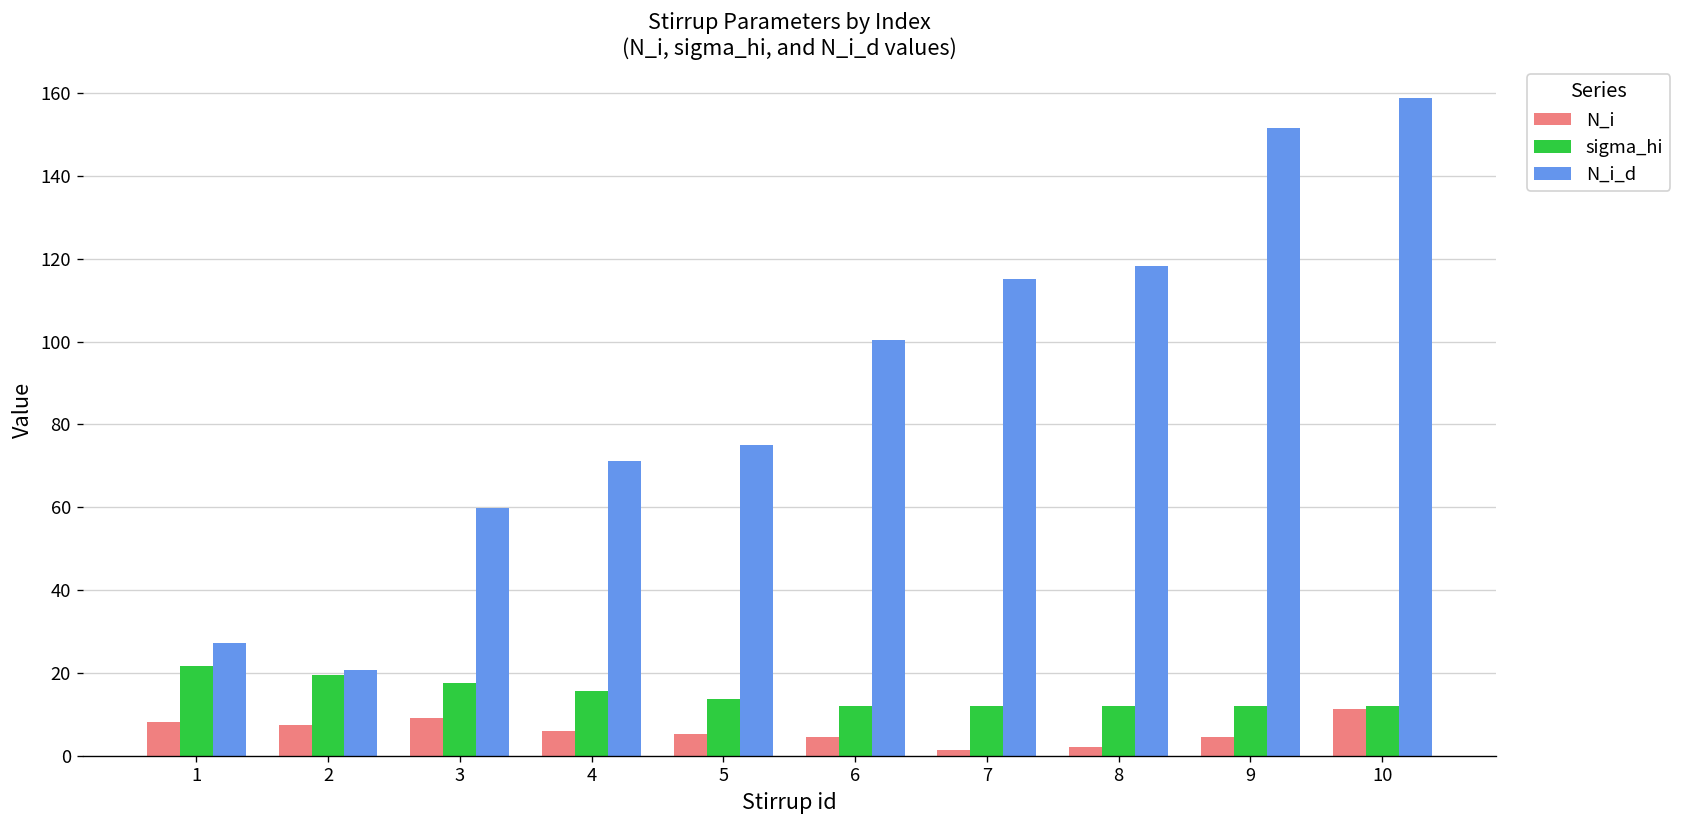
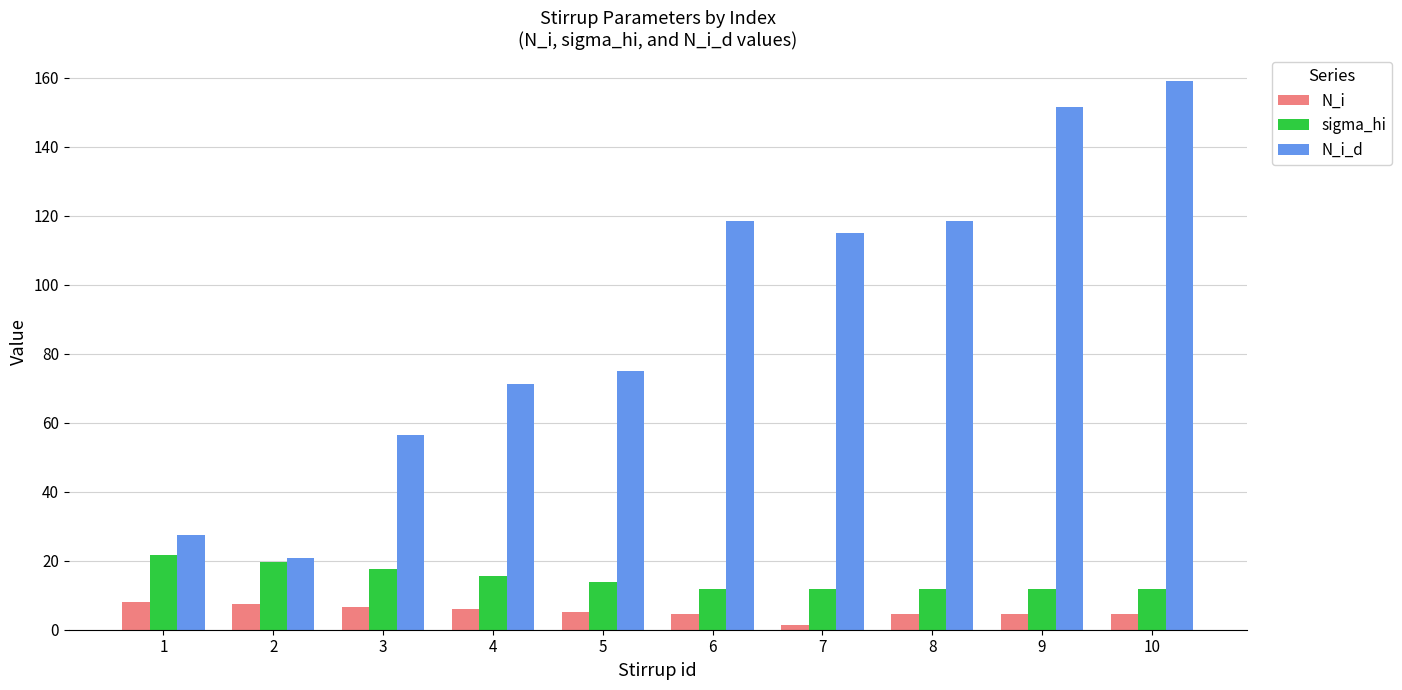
  {
    "N_i": {
      "1": 8,
      "2": 7,
-     "3": 9,
+     "3": 7,
      "4": 6,
      "5": 5,
      "6": 4,
      "7": 1,
-     "8": 2,
+     "8": 4,
      "9": 4,
-     "10": 11
+     "10": 4
    },
    "sigma_hi": {
      "1": 22,
      "2": 20,
      "3": 18,
      "4": 16,
      "5": 14,
      "6": 12,
      "7": 12,
      "8": 12,
      "9": 12,
      "10": 12
    },
    "N_i_d": {
      "1": 27,
      "2": 21,
-     "3": 60,
+     "3": 57,
      "4": 71,
      "5": 75,
-     "6": 100,
+     "6": 119,
      "7": 115,
      "8": 118,
      "9": 152,
      "10": 159
    }
  }
